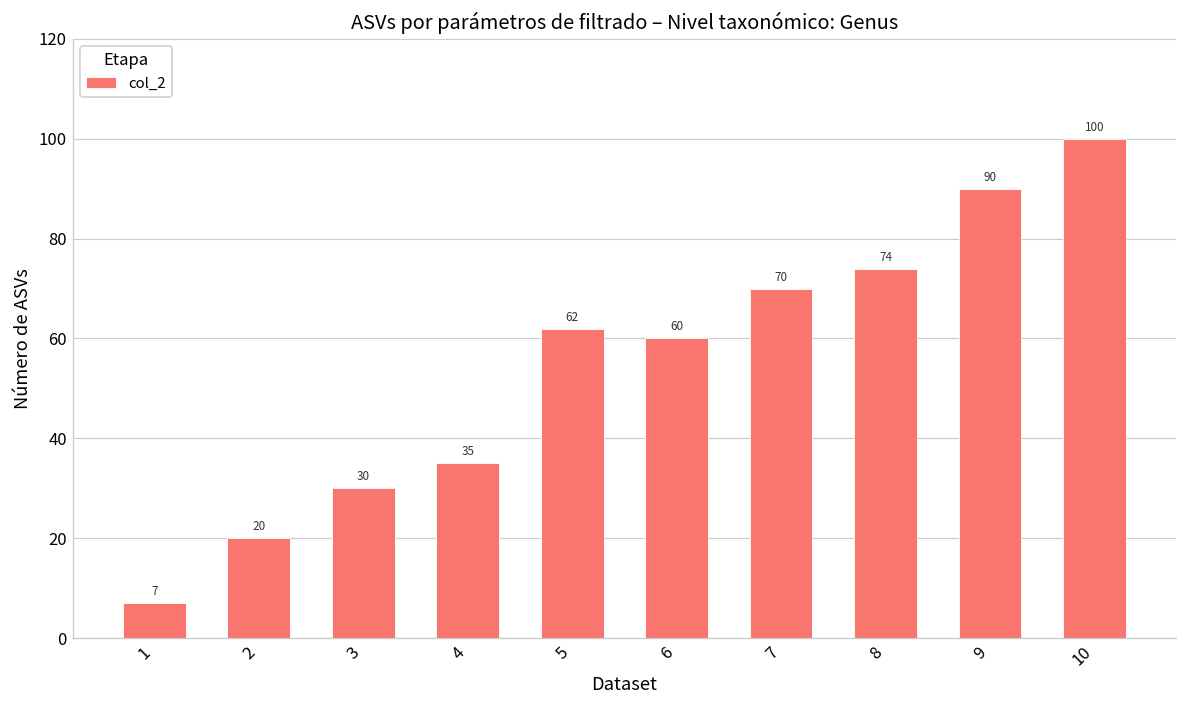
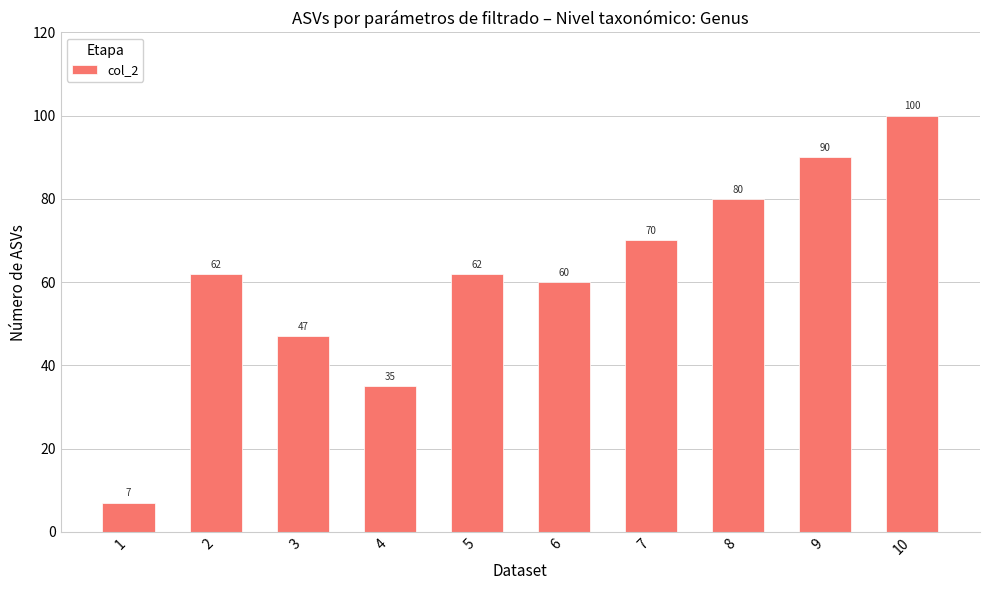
  {
    "1": 7,
-   "2": 20,
-   "3": 30,
+   "2": 62,
+   "3": 47,
    "4": 35,
    "5": 62,
    "6": 60,
    "7": 70,
-   "8": 74,
+   "8": 80,
    "9": 90,
    "10": 100
  }
